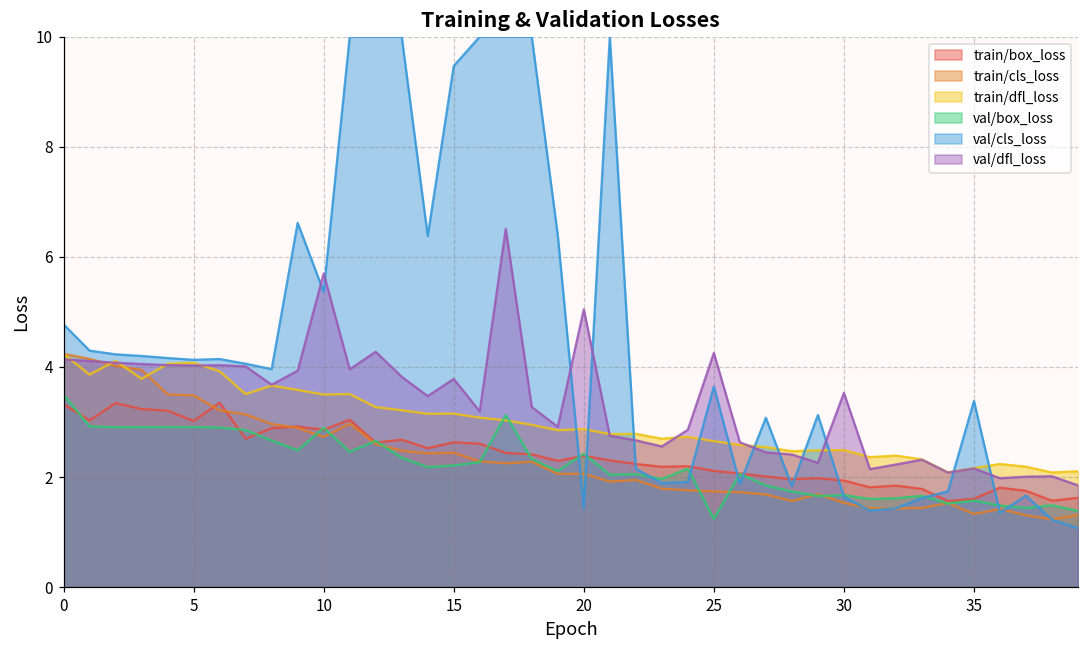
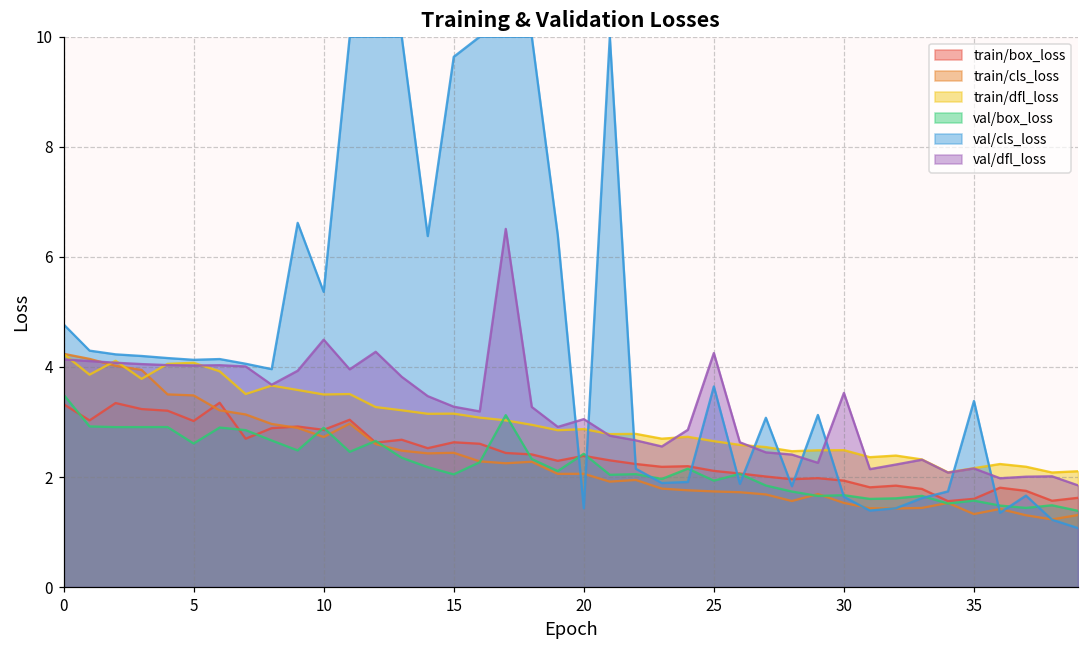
  {
    "val/box_loss": {
      "0": 3.5,
-     "5": 2.9,
-     "15": 2.2,
-     "25": 1.2
+     "5": 2.6,
+     "15": 2.0,
+     "25": 1.9
    },
    "val/cls_loss": {
      "0": 4.8,
      "5": 4.1,
      "10": 5.4,
-     "15": 9.5,
+     "15": 9.6,
      "20": 1.4,
      "25": 3.6,
      "35": 3.4
    },
    "val/dfl_loss": {
      "0": 4.1,
-     "10": 5.7,
-     "15": 3.8,
-     "20": 5.0,
+     "10": 4.5,
+     "15": 3.3,
+     "20": 3.1,
      "25": 4.3,
      "30": 3.5
    }
  }
